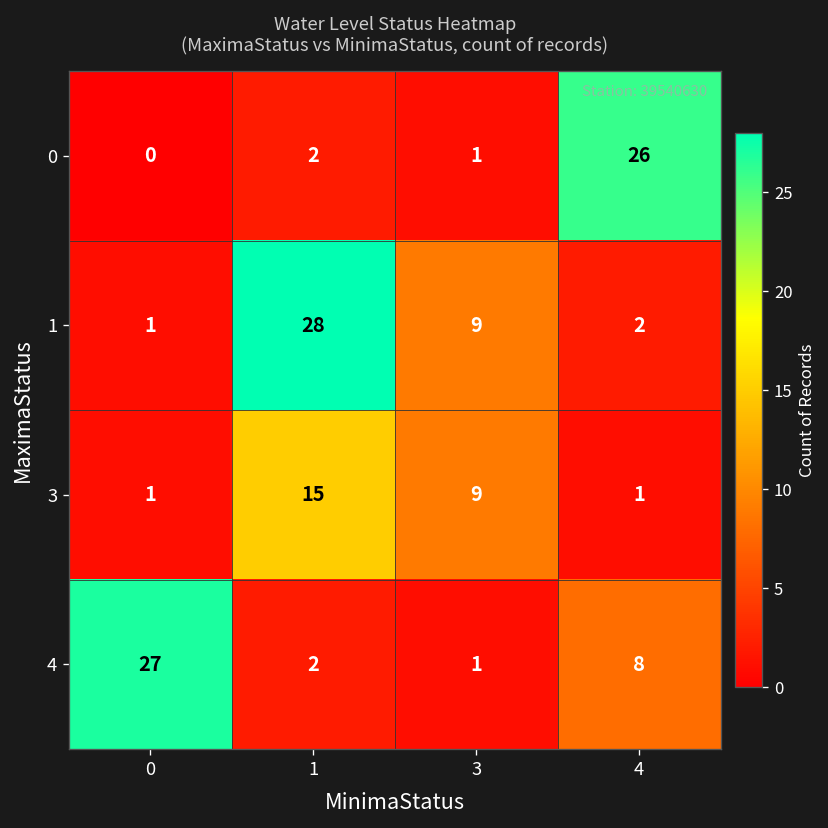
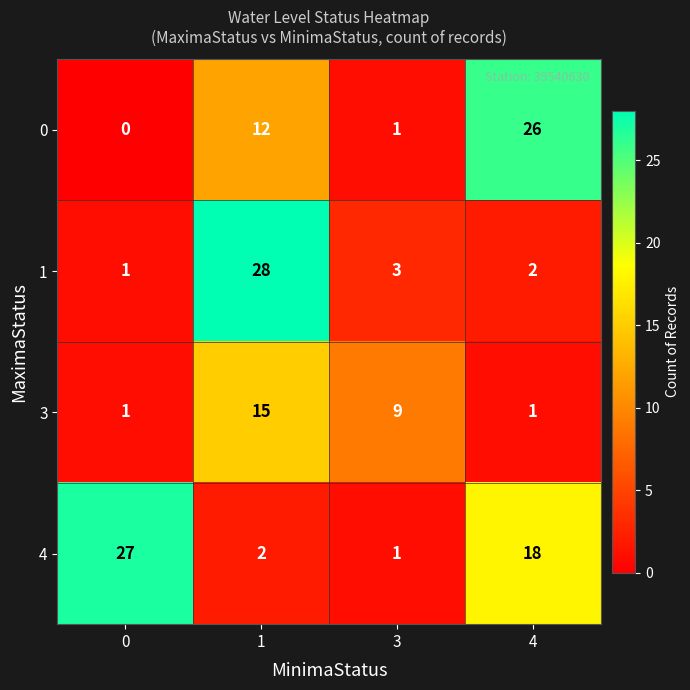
  {
    "0": {
      "0": 0,
-     "1": 2,
+     "1": 12,
      "3": 1
    },
    "1": {
      "0": 1,
      "1": 28,
-     "3": 9,
+     "3": 3,
      "4": 2
    },
    "3": {
      "0": 1,
      "1": 15,
      "3": 9,
      "4": 1
    },
    "4": {
      "0": 27,
      "1": 2,
      "3": 1,
-     "4": 8
+     "4": 18
    }
  }
